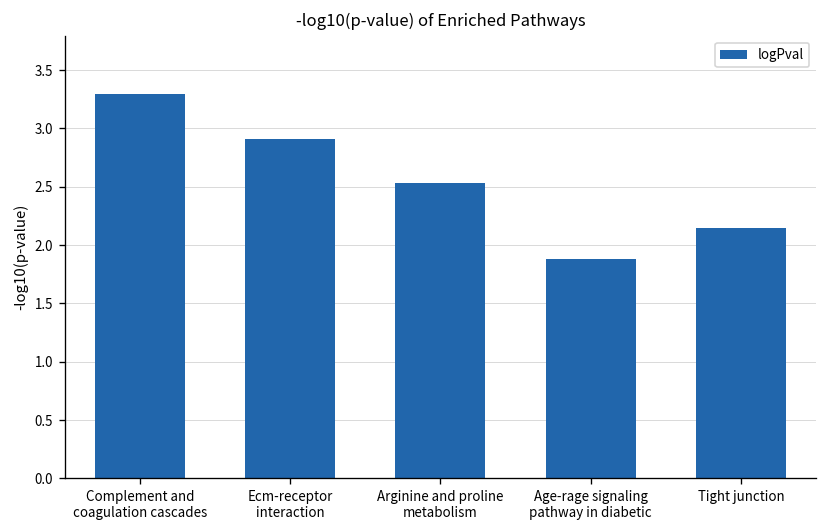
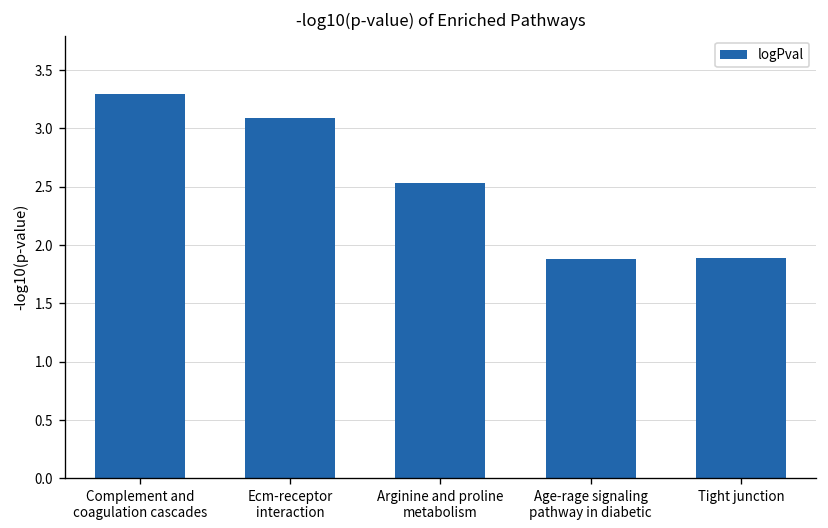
  {
    "Complement and coagulation cascades": 3.3,
-   "Ecm-receptor interaction": 2.9,
+   "Ecm-receptor interaction": 3.1,
    "Arginine and proline metabolism": 2.5,
    "Age-rage signaling pathway in diabetic": 1.9,
-   "Tight junction": 2.1
+   "Tight junction": 1.9
  }
